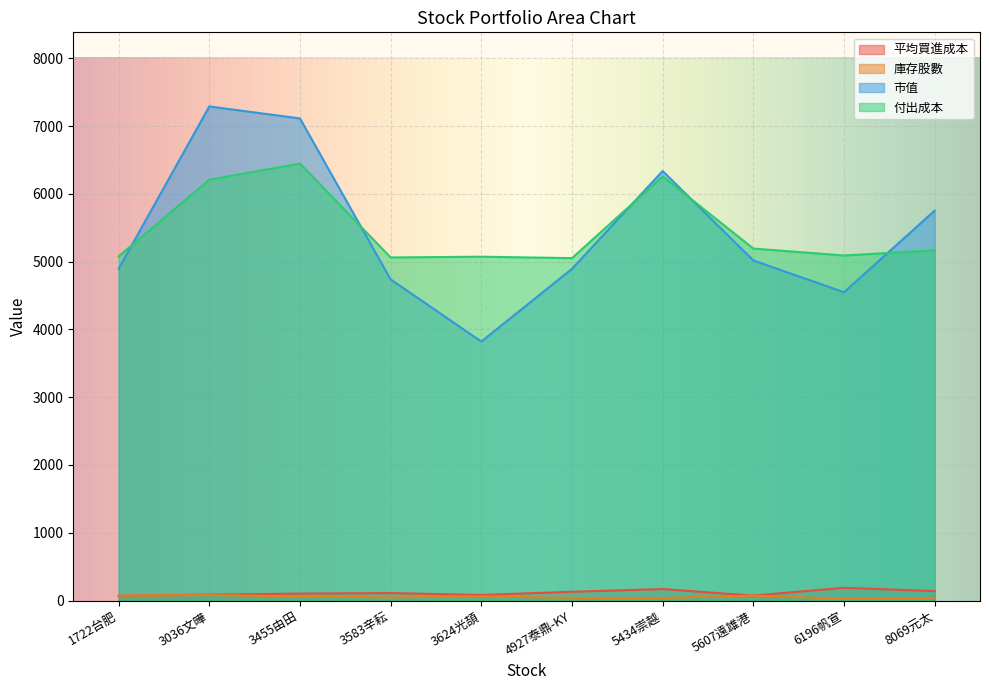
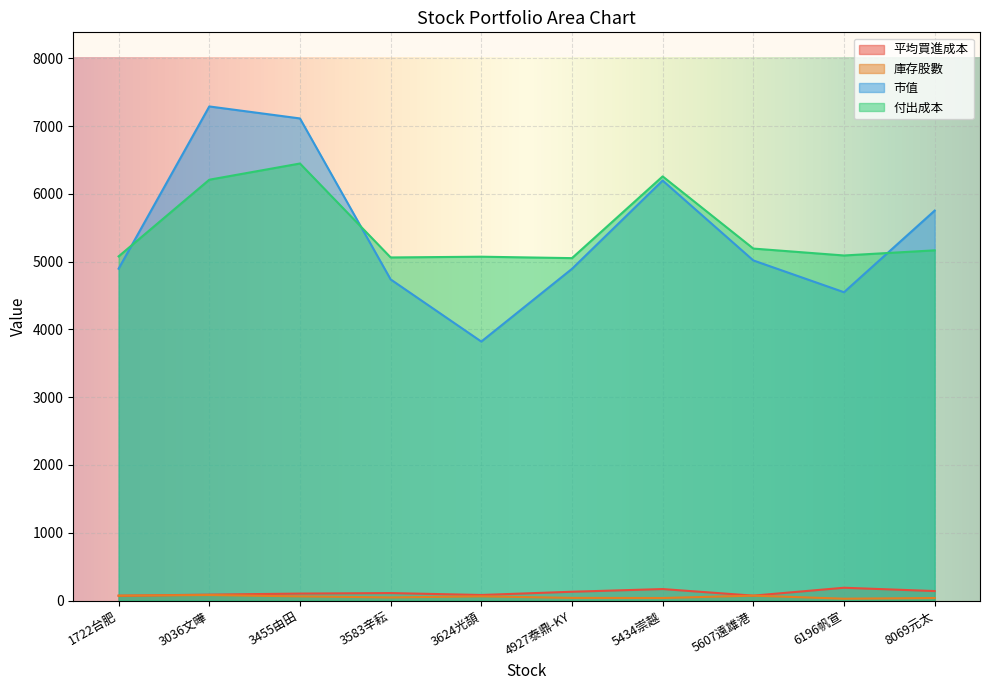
  {
    "市值": {
      "1722台肥": 4900,
      "3036文曄": 7300,
      "3455由田": 7100,
      "3583辛耘": 4700,
      "3624光頡": 3800,
      "4927泰鼎-KY": 4900,
-     "5434崇越": 6300,
+     "5434崇越": 6200,
      "5607遠雄港": 5000,
      "6196帆宣": 4500,
      "8069元太": 5800
    },
    "付出成本": {
      "1722台肥": 5100,
      "3036文曄": 6200,
      "3455由田": 6400,
      "3583辛耘": 5100,
      "3624光頡": 5100,
      "4927泰鼎-KY": 5100,
      "5434崇越": 6300,
      "5607遠雄港": 5200,
      "6196帆宣": 5100,
      "8069元太": 5200
    }
  }
